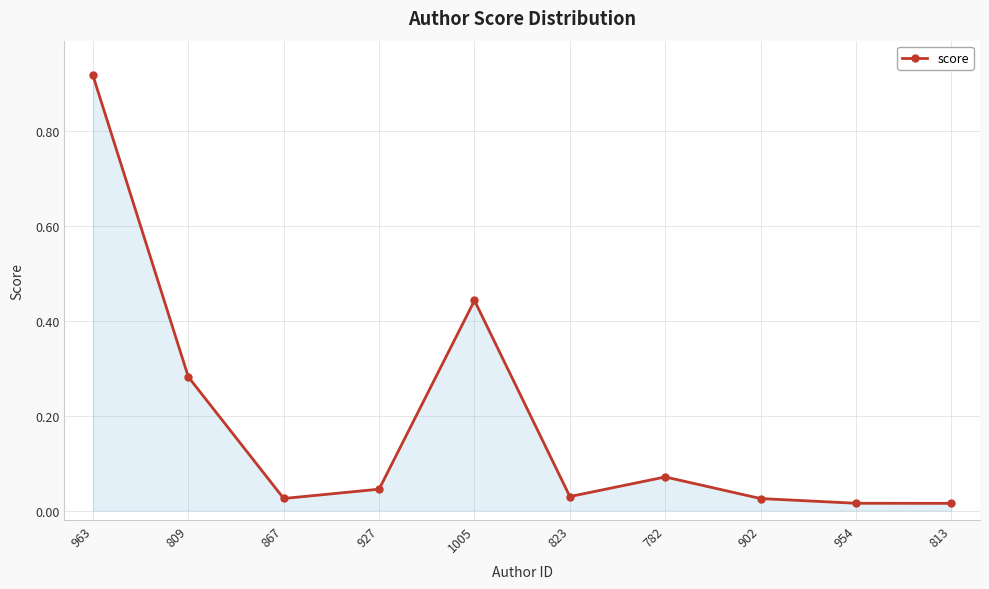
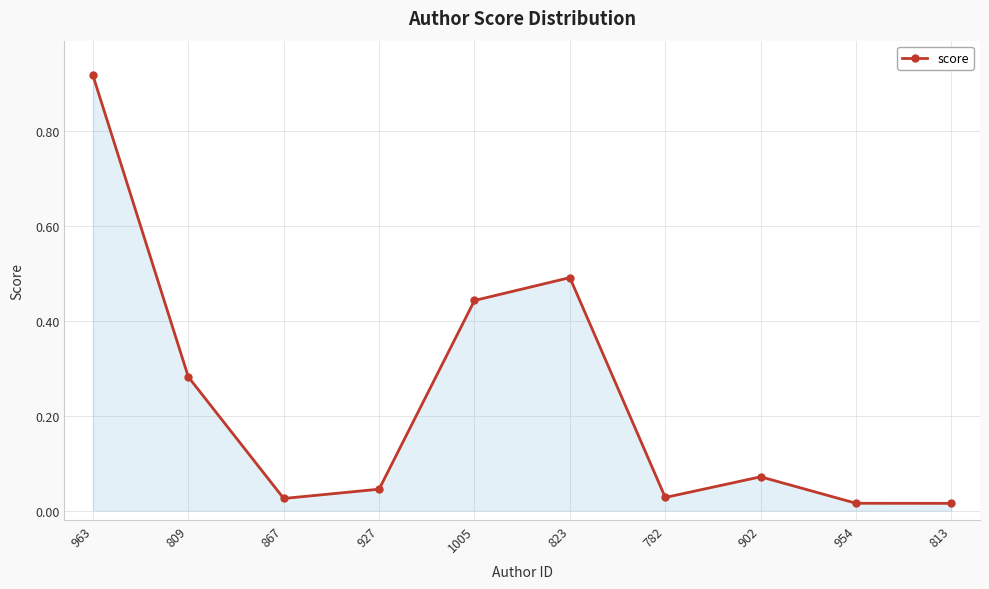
  {
    "963": 0.92,
    "809": 0.28,
    "867": 0.03,
    "927": 0.05,
    "1005": 0.44,
-   "823": 0.03,
-   "782": 0.07,
-   "902": 0.03,
+   "823": 0.49,
+   "782": 0.03,
+   "902": 0.07,
    "954": 0.02,
    "813": 0.02
  }
